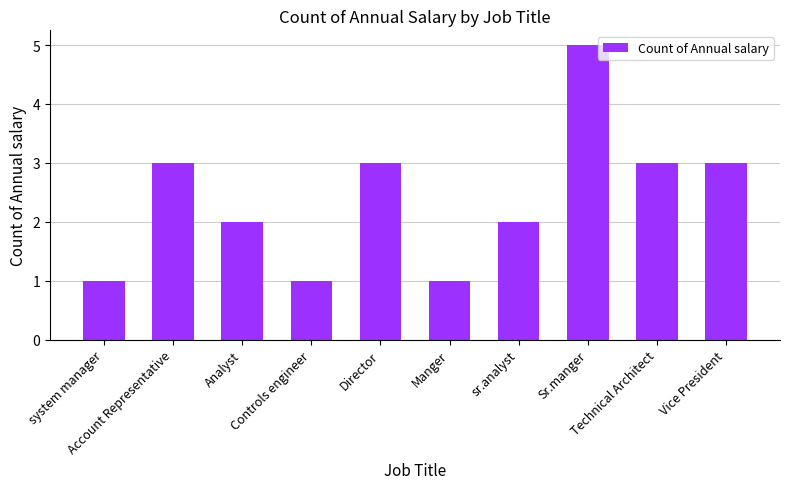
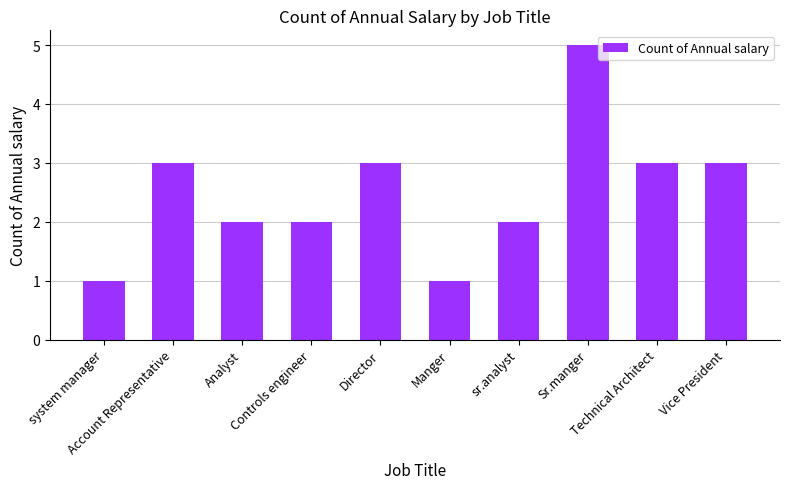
  {
    "system manager": 1,
    "Account Representative": 3,
    "Analyst": 2,
-   "Controls engineer": 1,
+   "Controls engineer": 2,
    "Director": 3,
    "Manger": 1,
    "sr.analyst": 2,
    "Sr.manger": 5,
    "Technical Architect": 3,
    "Vice President": 3
  }
